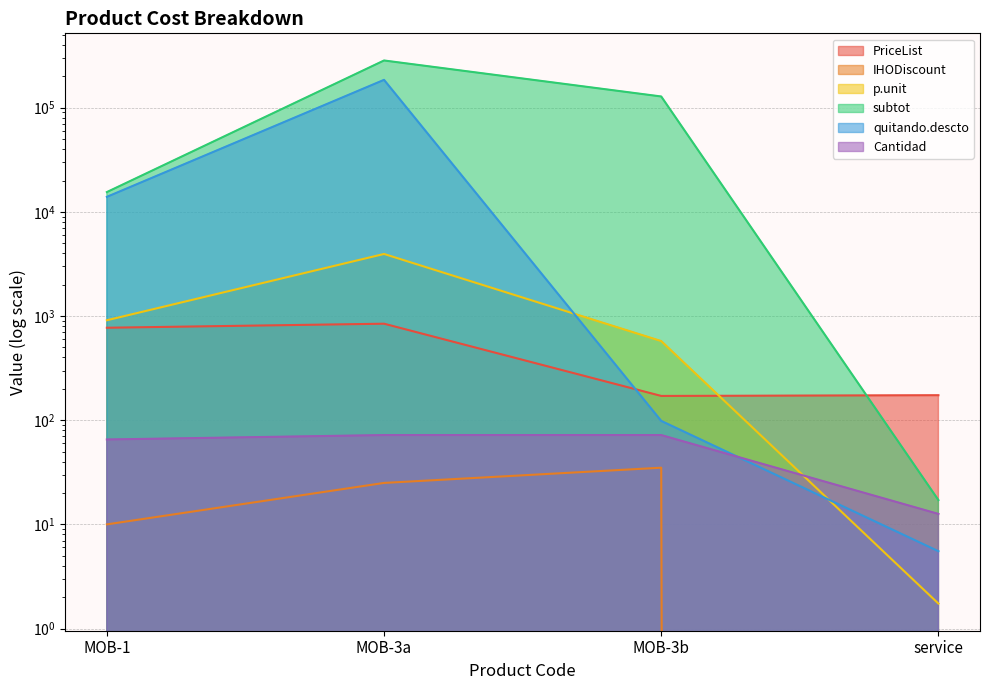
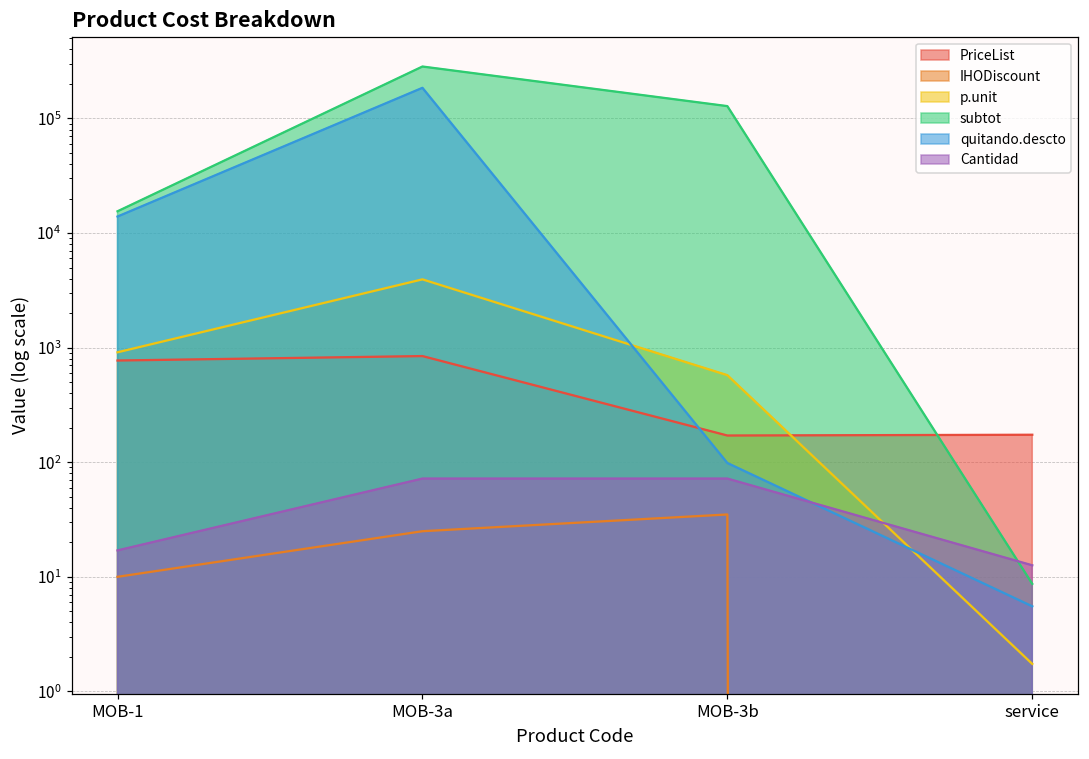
  {
    "p.unit": {
      "MOB-1": 900,
      "MOB-3a": 3900,
      "MOB-3b": 600,
      "service": 1.7
    },
    "subtot": {
      "MOB-1": 15000,
      "MOB-3a": 280000,
      "MOB-3b": 130000,
-     "service": 17
+     "service": 9
    },
    "quitando.descto": {
      "MOB-1": 14000,
      "MOB-3a": 190000,
      "MOB-3b": 100,
      "service": 6
    },
    "Cantidad": {
-     "MOB-1": 70,
+     "MOB-1": 17,
      "MOB-3a": 70,
      "MOB-3b": 70,
      "service": 13
    }
  }
